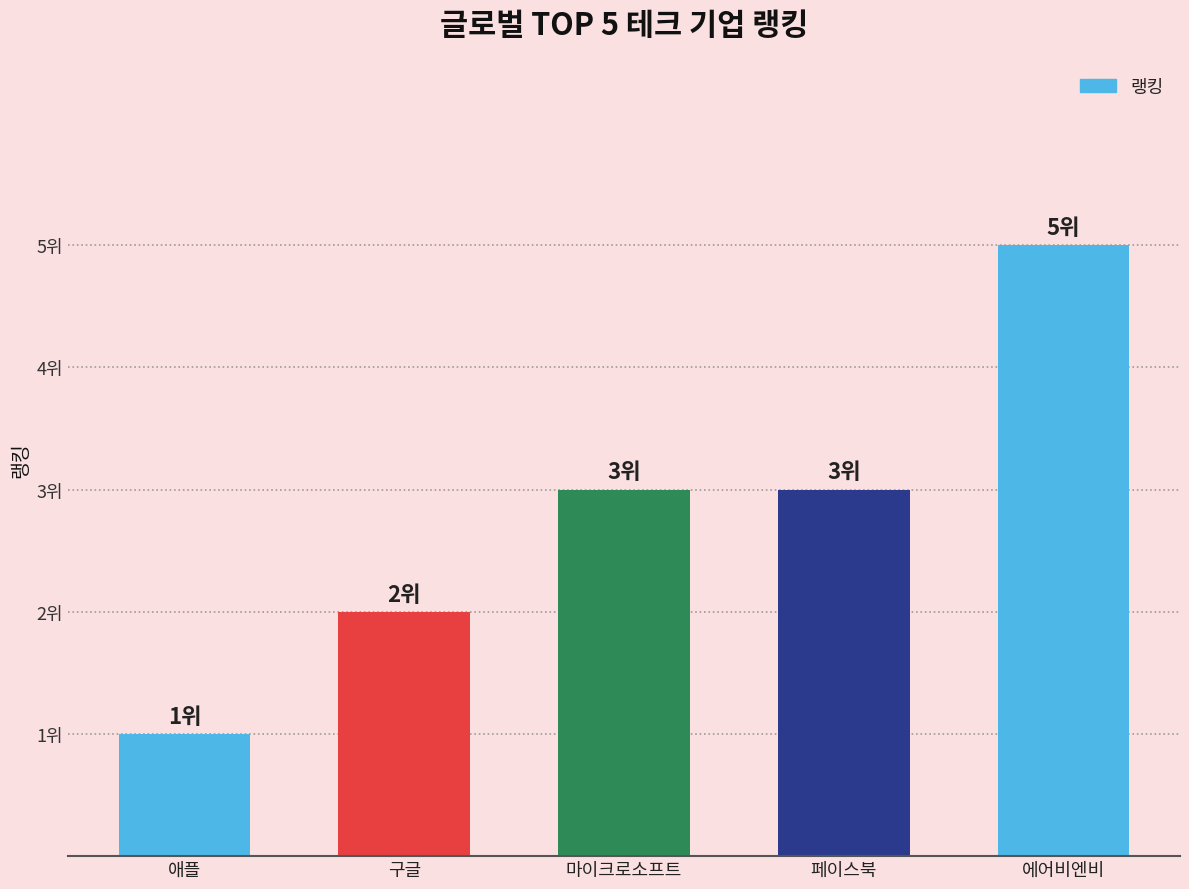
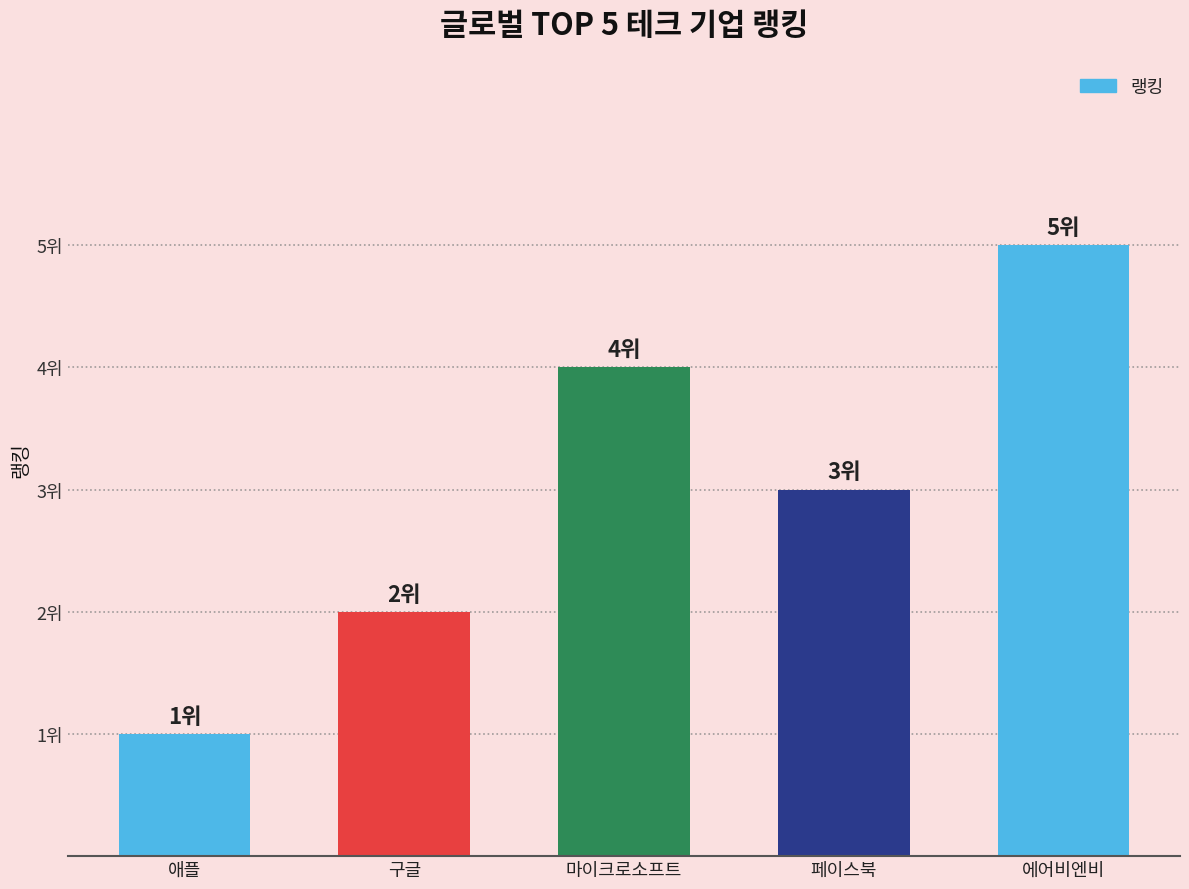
  {
    "애플": "1위",
    "구글": "2위",
-   "마이크로소프트": "3위",
+   "마이크로소프트": "4위",
    "페이스북": "3위",
    "에어비엔비": "5위"
  }
